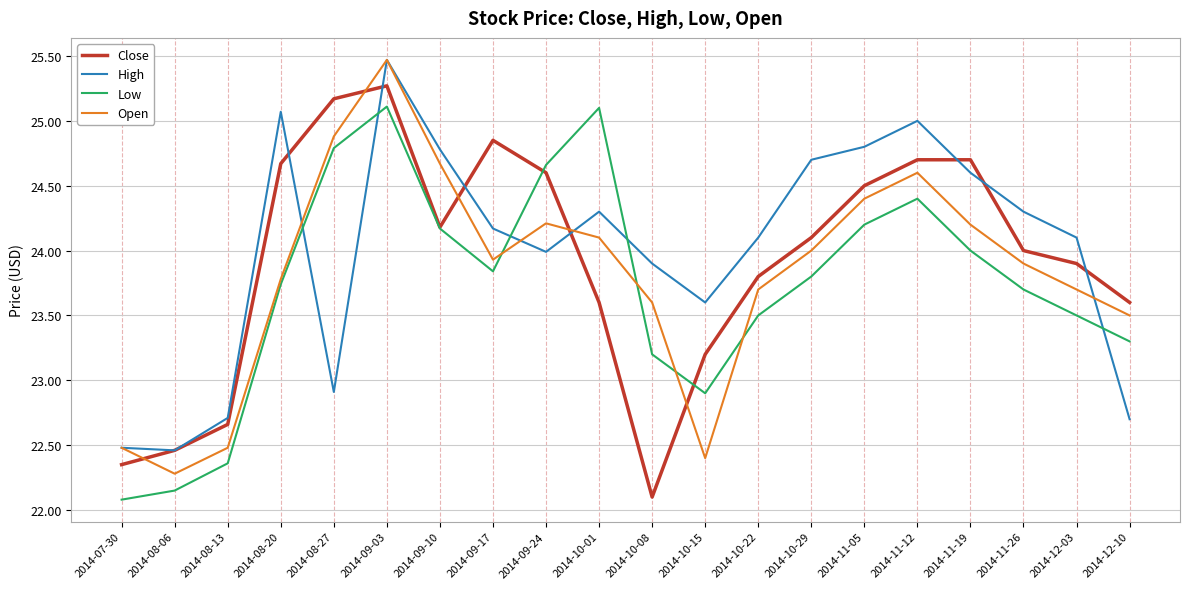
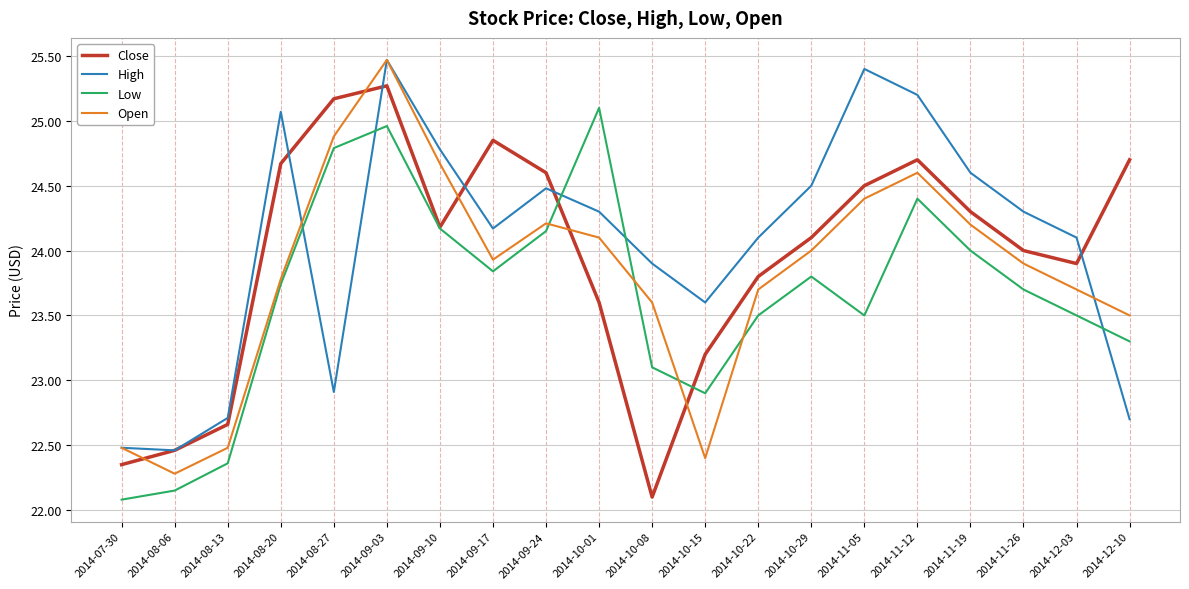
  {
    "Close": {
      "2014-07-30": 22.35,
      "2014-08-13": 22.66,
      "2014-08-20": 24.67,
      "2014-08-27": 25.17,
      "2014-09-03": 25.27,
      "2014-09-17": 24.85,
      "2014-09-24": 24.6,
      "2014-10-01": 23.6,
      "2014-10-08": 22.1,
      "2014-10-15": 23.2,
      "2014-10-22": 23.8,
      "2014-10-29": 24.1,
      "2014-11-05": 24.5,
      "2014-11-12": 24.7,
-     "2014-11-19": 24.7,
+     "2014-11-19": 24.3,
      "2014-11-26": 24.0,
      "2014-12-03": 23.9,
-     "2014-12-10": 23.6
+     "2014-12-10": 24.7
    },
    "High": {
      "2014-08-13": 22.71,
      "2014-08-20": 25.07,
      "2014-08-27": 22.91,
      "2014-09-10": 24.78,
      "2014-09-17": 24.17,
-     "2014-09-24": 23.99,
+     "2014-09-24": 24.48,
      "2014-10-01": 24.30,
      "2014-10-08": 23.90,
      "2014-10-15": 23.60,
      "2014-10-22": 24.10,
-     "2014-10-29": 24.7,
-     "2014-11-05": 24.8,
-     "2014-11-12": 25.0,
+     "2014-10-29": 24.5,
+     "2014-11-05": 25.4,
+     "2014-11-12": 25.2,
      "2014-11-19": 24.60,
      "2014-11-26": 24.30,
      "2014-12-03": 24.10,
      "2014-12-10": 22.70
    },
    "Low": {
      "2014-07-30": 22.08,
      "2014-08-06": 22.15,
      "2014-08-13": 22.36,
      "2014-08-20": 23.74,
      "2014-08-27": 24.79,
-     "2014-09-03": 25.11,
+     "2014-09-03": 24.96,
      "2014-09-17": 23.84,
-     "2014-09-24": 24.66,
+     "2014-09-24": 24.15,
      "2014-10-01": 25.10,
-     "2014-10-08": 23.2,
+     "2014-10-08": 23.1,
      "2014-10-15": 22.90,
      "2014-10-22": 23.50,
      "2014-10-29": 23.80,
-     "2014-11-05": 24.2,
+     "2014-11-05": 23.5,
      "2014-11-12": 24.40,
      "2014-11-19": 24.00,
      "2014-11-26": 23.70,
      "2014-12-03": 23.50,
      "2014-12-10": 23.30
    },
    "Open": {
      "2014-08-06": 22.28,
      "2014-08-13": 22.48,
      "2014-08-20": 23.78,
      "2014-08-27": 24.88,
      "2014-09-10": 24.67,
      "2014-09-17": 23.93,
      "2014-09-24": 24.21,
      "2014-10-01": 24.10,
      "2014-10-08": 23.60,
      "2014-10-15": 22.40,
      "2014-10-22": 23.70,
      "2014-10-29": 24.00,
      "2014-11-05": 24.40,
      "2014-11-12": 24.60,
      "2014-11-19": 24.20,
      "2014-11-26": 23.90,
      "2014-12-03": 23.70,
      "2014-12-10": 23.50
    }
  }
